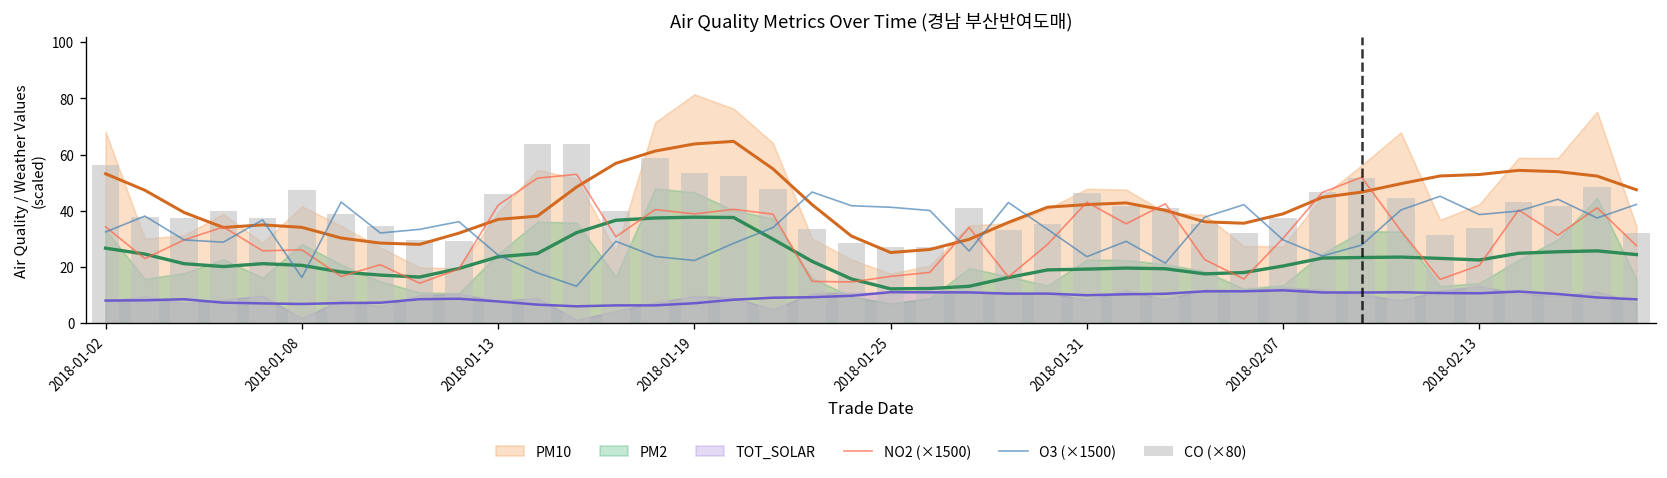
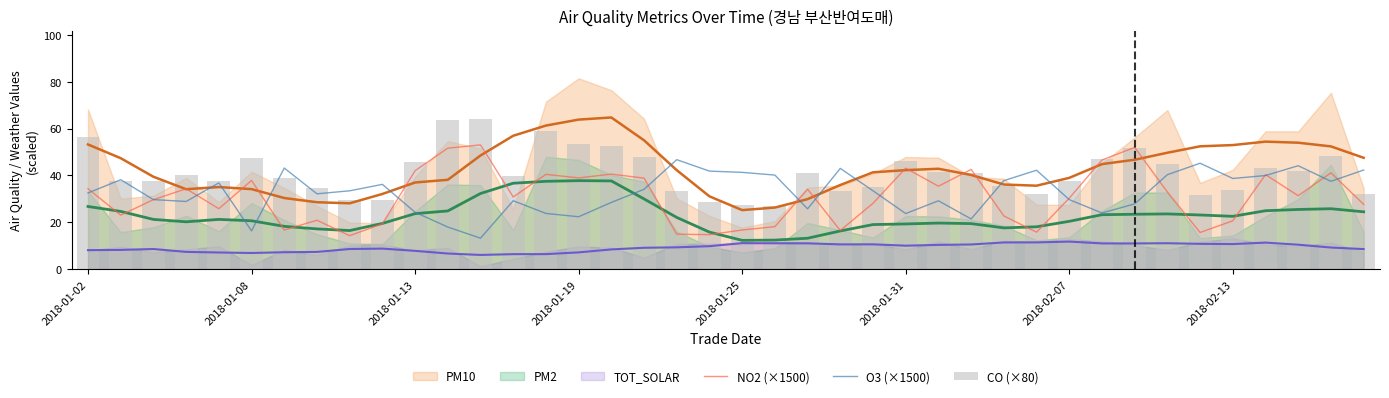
  {
    "NO2 (×1500)": {
-     "2018-01-08": 26,
+     "2018-01-08": 38,
      "2018-01-13": 42,
      "2018-01-19": 39,
      "2018-02-13": 21
    }
  }
